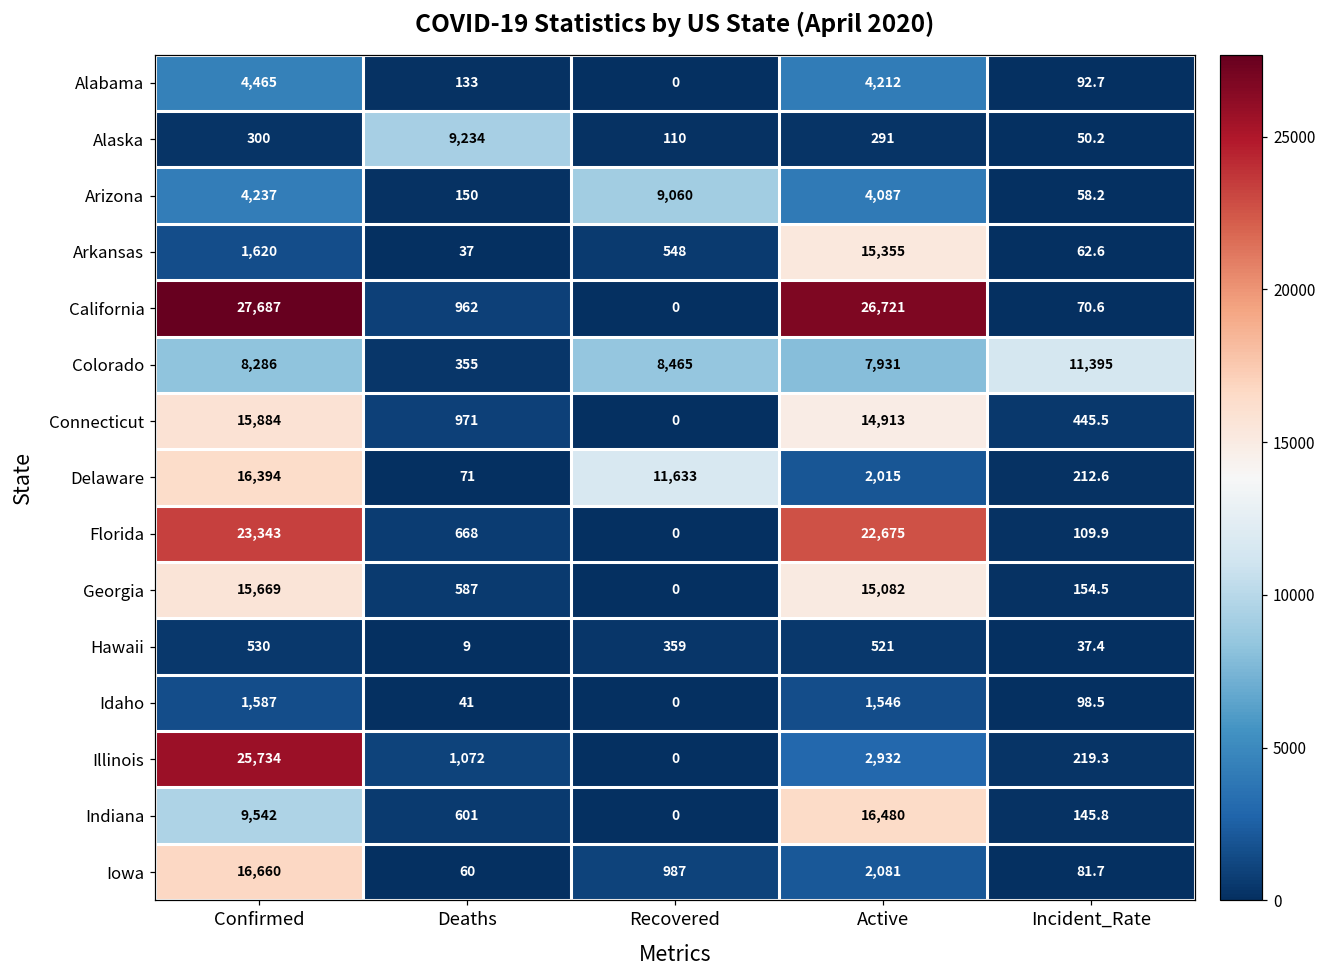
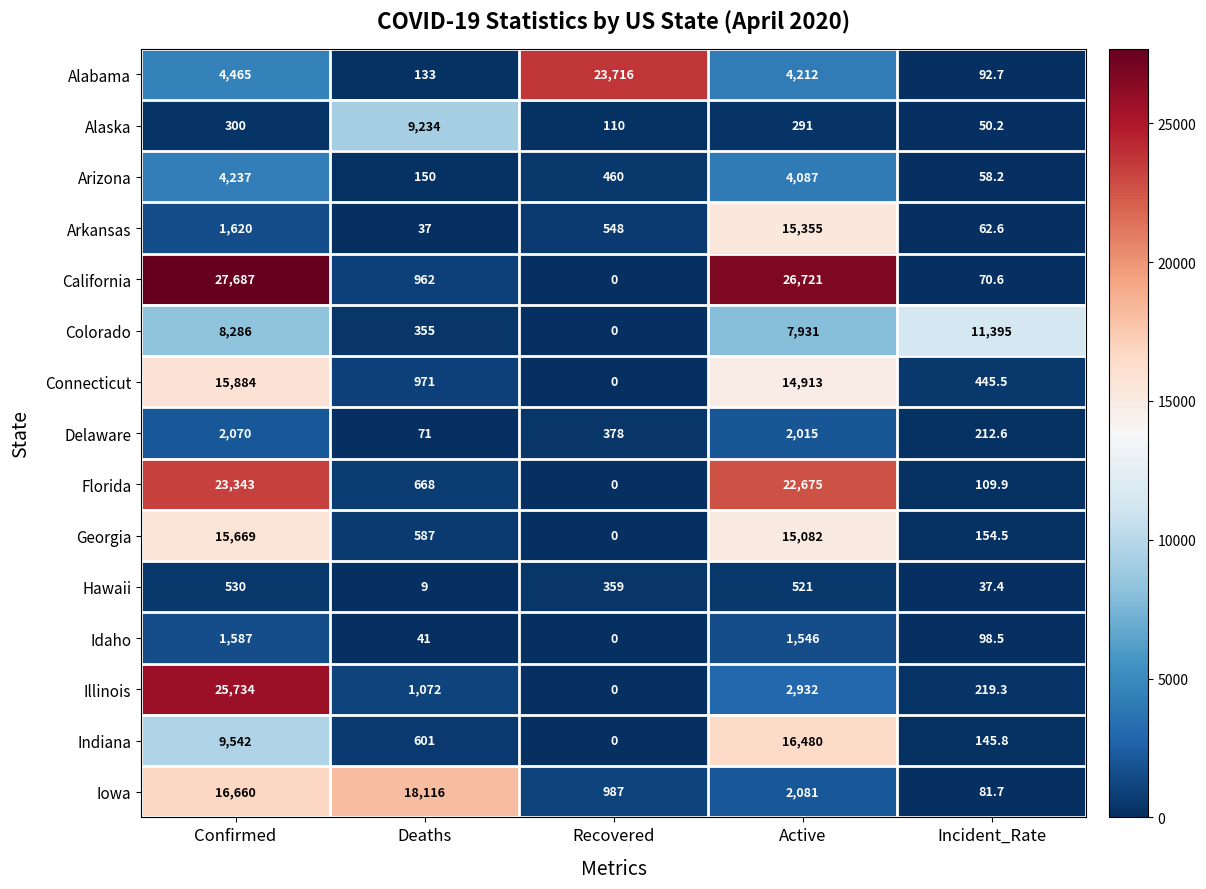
  {
    "Alabama": {
      "Confirmed": "4,465",
      "Deaths": "133",
-     "Recovered": "0",
+     "Recovered": "23,716",
      "Active": "4,212",
      "Incident_Rate": "92.7"
    },
    "Alaska": {
      "Confirmed": "300",
      "Deaths": "9,234",
      "Recovered": "110",
      "Active": "291",
      "Incident_Rate": "50.2"
    },
    "Arizona": {
      "Confirmed": "4,237",
      "Deaths": "150",
-     "Recovered": "9,060",
+     "Recovered": "460",
      "Active": "4,087",
      "Incident_Rate": "58.2"
    },
    "Arkansas": {
      "Confirmed": "1,620",
      "Deaths": "37",
      "Recovered": "548",
      "Active": "15,355",
      "Incident_Rate": "62.6"
    },
    "California": {
      "Confirmed": "27,687",
      "Deaths": "962",
      "Recovered": "0",
      "Active": "26,721",
      "Incident_Rate": "70.6"
    },
    "Colorado": {
      "Confirmed": "8,286",
      "Deaths": "355",
-     "Recovered": "8,465",
+     "Recovered": "0",
      "Active": "7,931",
      "Incident_Rate": "11,395"
    },
    "Connecticut": {
      "Confirmed": "15,884",
      "Deaths": "971",
      "Recovered": "0",
      "Active": "14,913",
      "Incident_Rate": "445.5"
    },
    "Delaware": {
-     "Confirmed": "16,394",
+     "Confirmed": "2,070",
      "Deaths": "71",
-     "Recovered": "11,633",
+     "Recovered": "378",
      "Active": "2,015",
      "Incident_Rate": "212.6"
    },
    "Florida": {
      "Confirmed": "23,343",
      "Deaths": "668",
      "Recovered": "0",
      "Active": "22,675",
      "Incident_Rate": "109.9"
    },
    "Georgia": {
      "Confirmed": "15,669",
      "Deaths": "587",
      "Recovered": "0",
      "Active": "15,082",
      "Incident_Rate": "154.5"
    },
    "Hawaii": {
      "Confirmed": "530",
      "Deaths": "9",
      "Recovered": "359",
      "Active": "521",
      "Incident_Rate": "37.4"
    },
    "Idaho": {
      "Confirmed": "1,587",
      "Deaths": "41",
      "Recovered": "0",
      "Active": "1,546",
      "Incident_Rate": "98.5"
    },
    "Illinois": {
      "Confirmed": "25,734",
      "Deaths": "1,072",
      "Recovered": "0",
      "Active": "2,932",
      "Incident_Rate": "219.3"
    },
    "Indiana": {
      "Confirmed": "9,542",
      "Deaths": "601",
      "Recovered": "0",
      "Active": "16,480",
      "Incident_Rate": "145.8"
    },
    "Iowa": {
      "Confirmed": "16,660",
-     "Deaths": "60",
+     "Deaths": "18,116",
      "Recovered": "987",
      "Active": "2,081",
      "Incident_Rate": "81.7"
    }
  }
